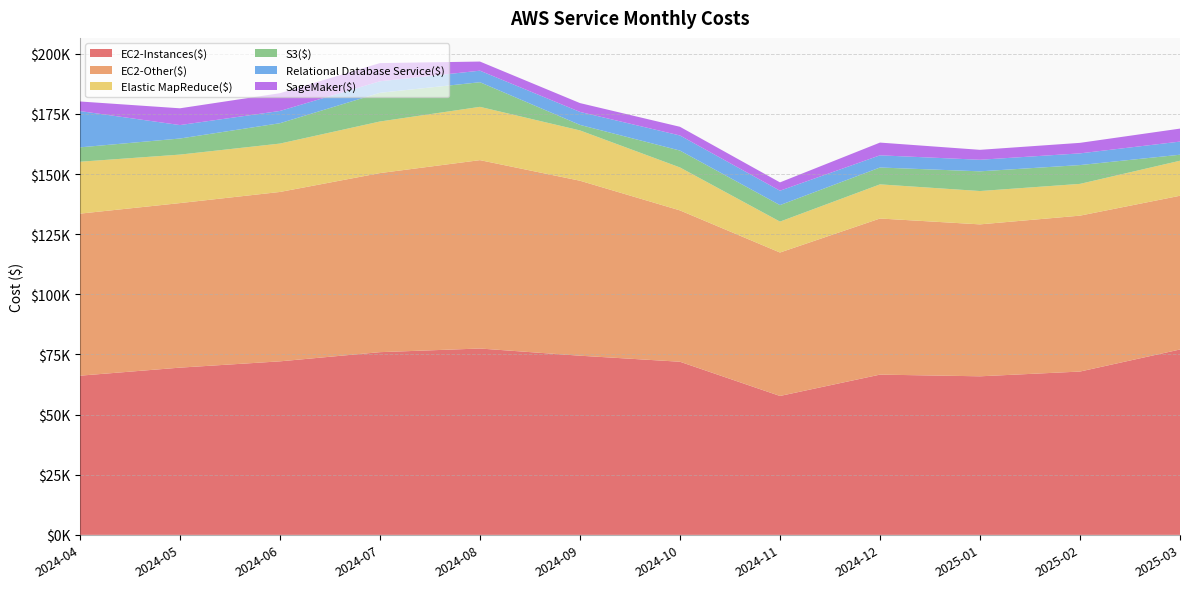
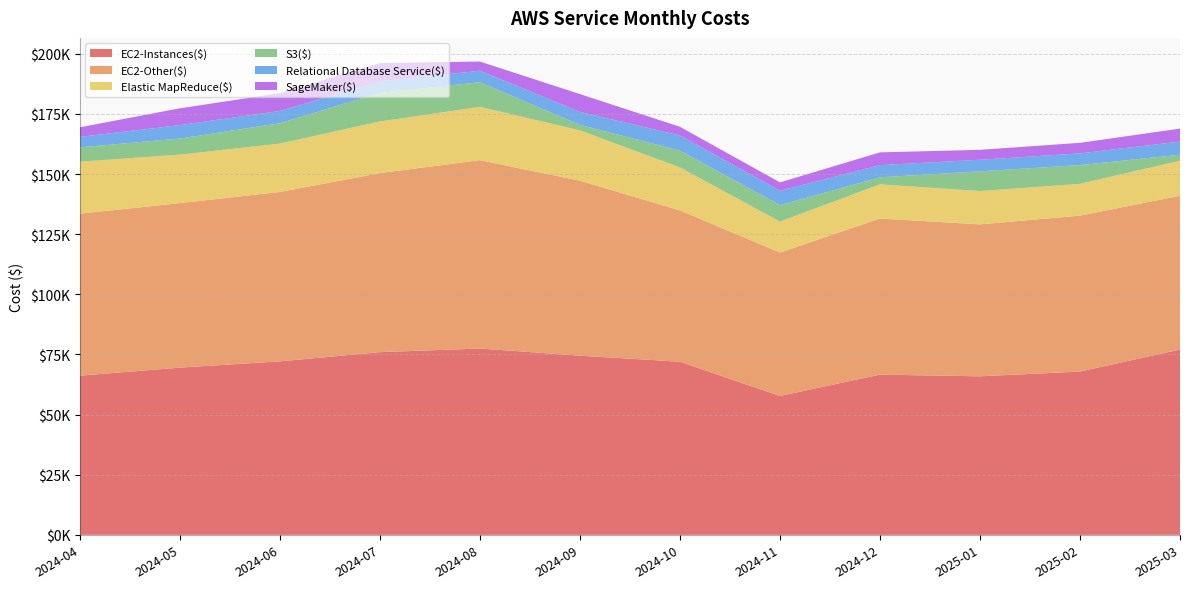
  {
    "S3($)": {
      "2024-04": "$6000",
      "2024-05": "$7000",
      "2024-06": "$8000",
      "2024-08": "$10000",
      "2024-09": "$2000",
      "2024-10": "$7000",
      "2024-11": "$7000",
-     "2024-12": "$7000",
+     "2024-12": "$3000",
      "2025-01": "$8000",
      "2025-02": "$8000",
      "2025-03": "$2000"
    },
    "Relational Database Service($)": {
-     "2024-04": "$15000",
+     "2024-04": "$4000",
      "2024-05": "$6000",
      "2024-06": "$5000",
      "2024-08": "$5000",
      "2024-09": "$5000",
      "2024-10": "$6000",
      "2024-11": "$6000",
      "2024-12": "$5000",
      "2025-01": "$5000",
      "2025-02": "$5000",
      "2025-03": "$5000"
    },
    "SageMaker($)": {
      "2024-04": "$4000",
      "2024-05": "$7000",
      "2024-08": "$4000",
-     "2024-09": "$4000",
+     "2024-09": "$7000",
      "2024-10": "$4000",
      "2024-11": "$3000",
      "2024-12": "$5000",
      "2025-01": "$4000",
      "2025-02": "$4000",
      "2025-03": "$5000"
    }
  }
